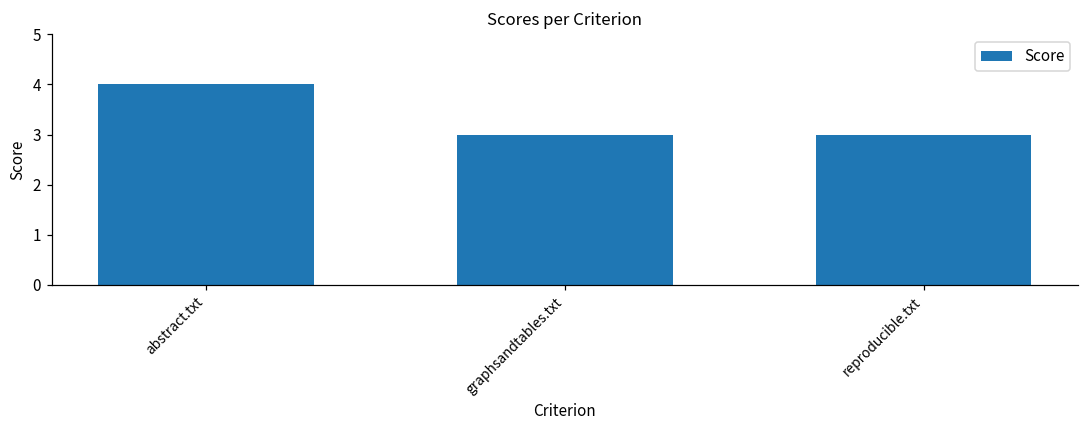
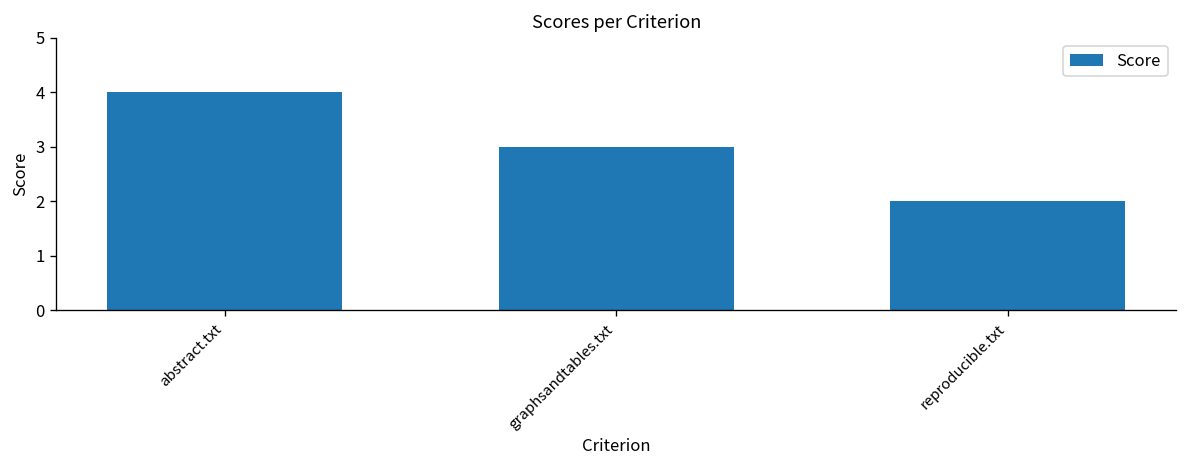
  {
    "abstract.txt": 4,
    "graphsandtables.txt": 3,
-   "reproducible.txt": 3
+   "reproducible.txt": 2
  }
